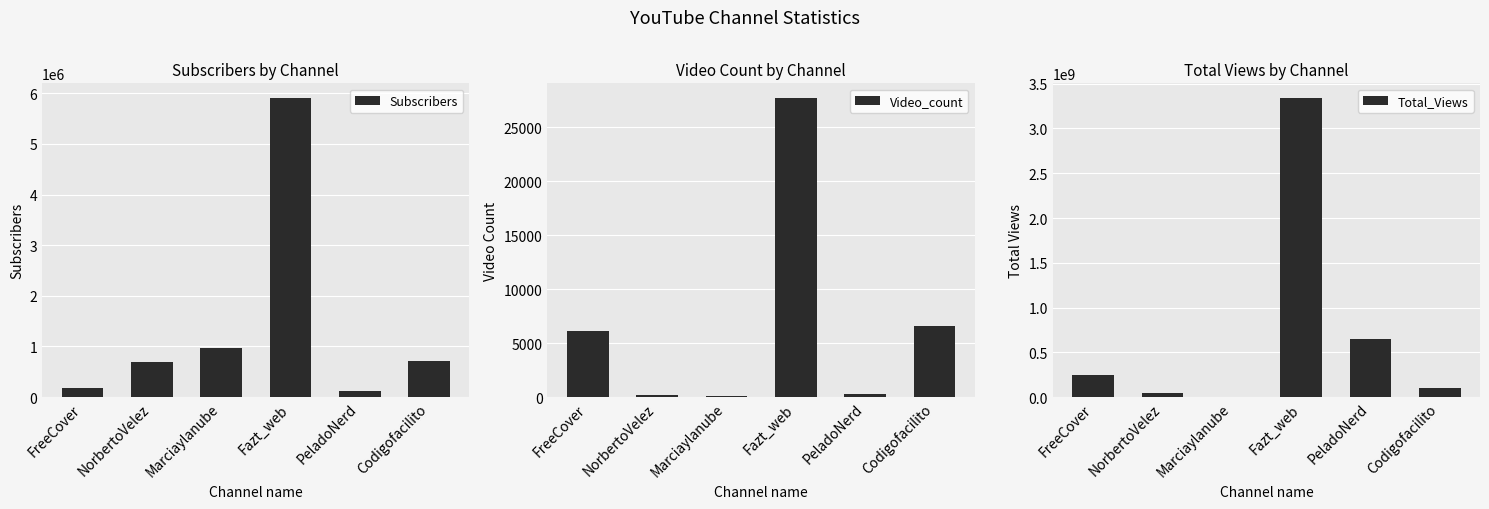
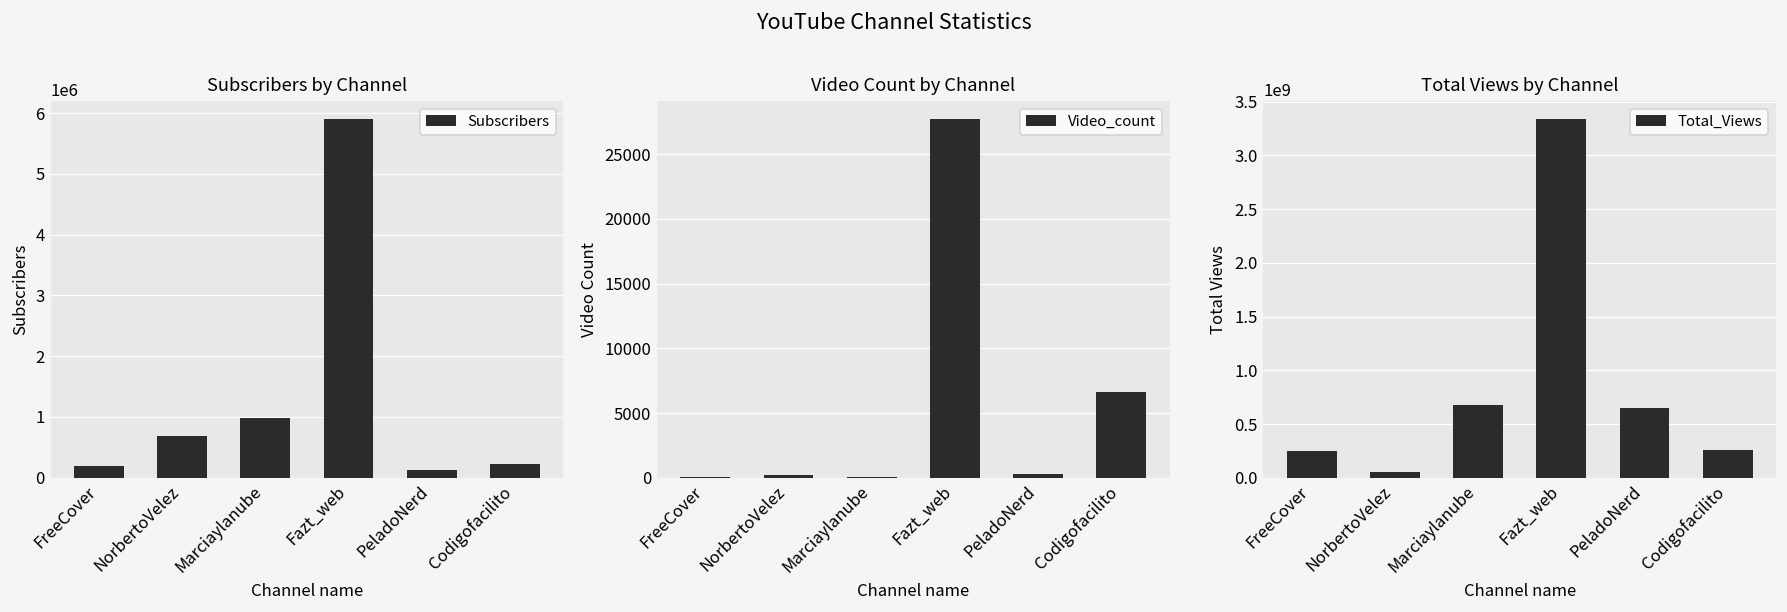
  {
    "Subscribers by Channel": {
      "FreeCover": 200000,
      "NorbertoVelez": 700000,
      "Marciaylanube": 1000000,
      "Fazt_web": 5900000,
      "PeladoNerd": 100000,
-     "Codigofacilito": 700000
+     "Codigofacilito": 200000
    },
    "Video Count by Channel": {
-     "FreeCover": 6100,
+     "FreeCover": 0,
      "Fazt_web": 27700,
      "PeladoNerd": 300,
      "Codigofacilito": 6600
    },
    "Total Views by Channel": {
      "FreeCover": 300000000,
      "NorbertoVelez": 0,
-     "Marciaylanube": 0,
+     "Marciaylanube": 700000000,
      "Fazt_web": 3300000000,
      "PeladoNerd": 600000000,
-     "Codigofacilito": 100000000
+     "Codigofacilito": 300000000
    }
  }
